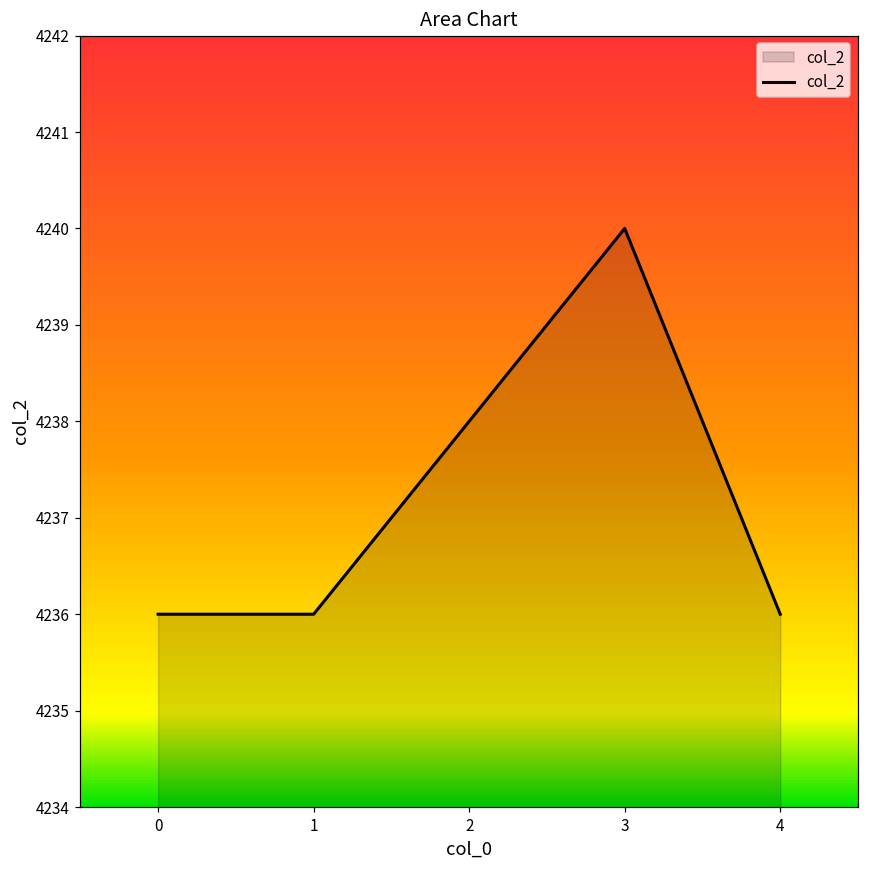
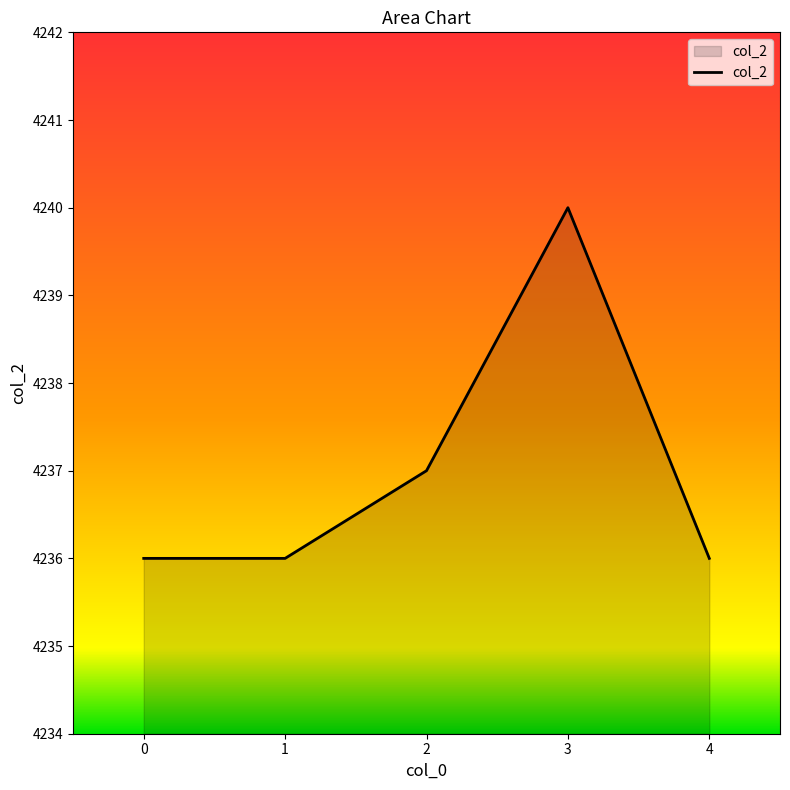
  {
    "0": 4236,
    "1": 4236,
-   "2": 4238,
+   "2": 4237,
    "3": 4240,
    "4": 4236
  }
